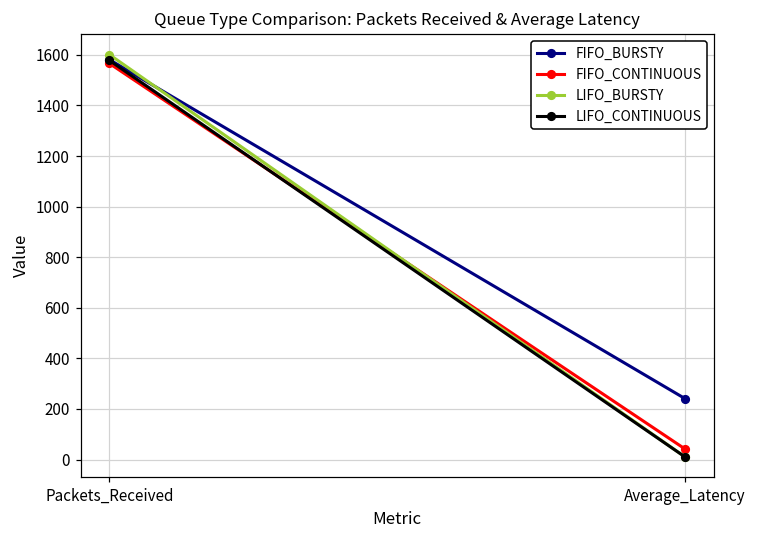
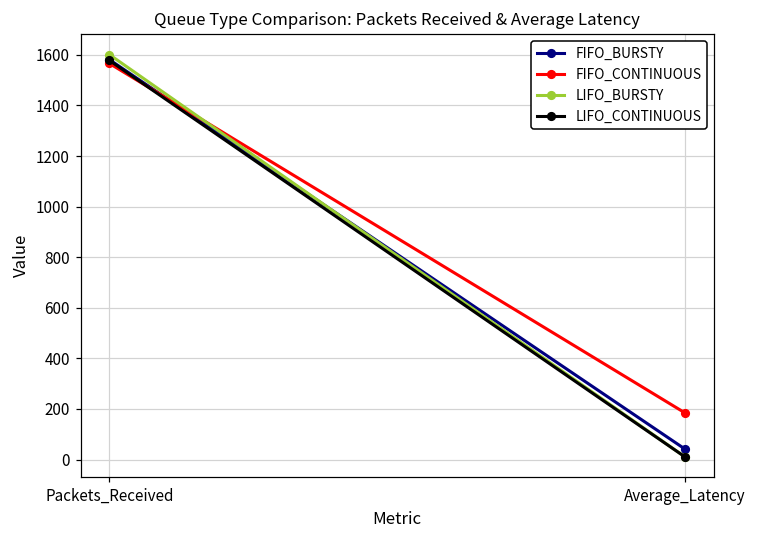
  {
    "FIFO_BURSTY": {
-     "Average_Latency": 240
+     "Average_Latency": 40
    },
    "FIFO_CONTINUOUS": {
      "Packets_Received": 1570,
-     "Average_Latency": 40
+     "Average_Latency": 180
    },
    "LIFO_BURSTY": {
      "Packets_Received": 1600
    }
  }
